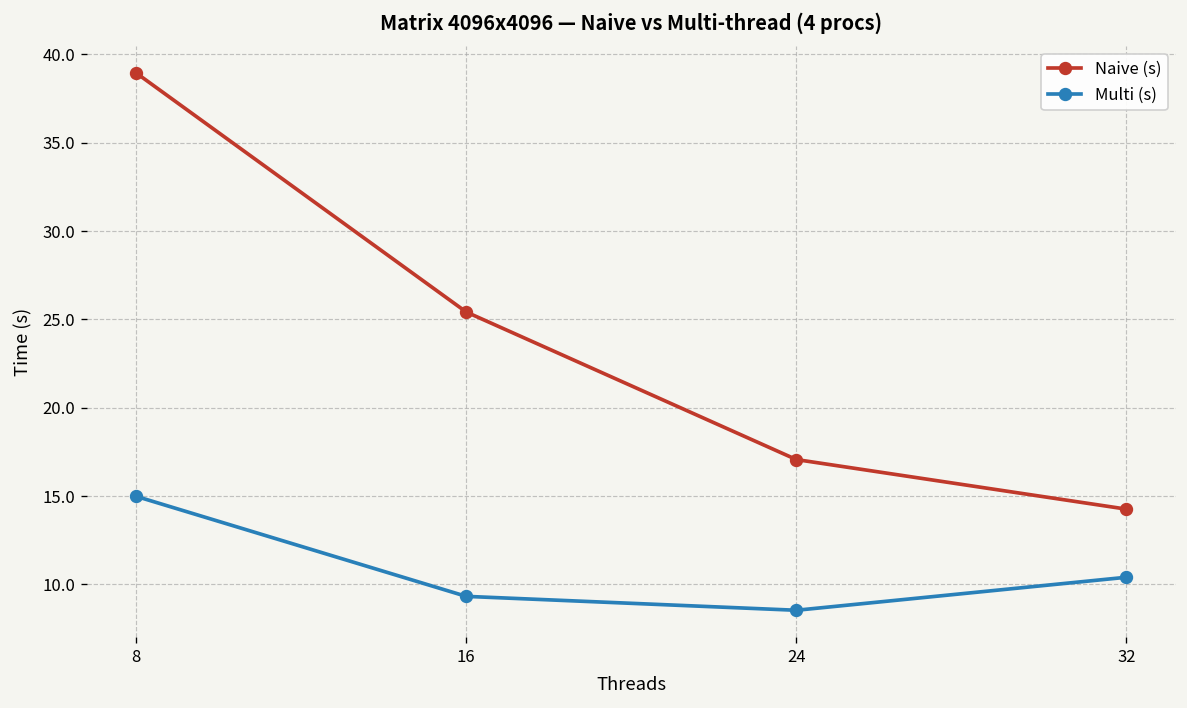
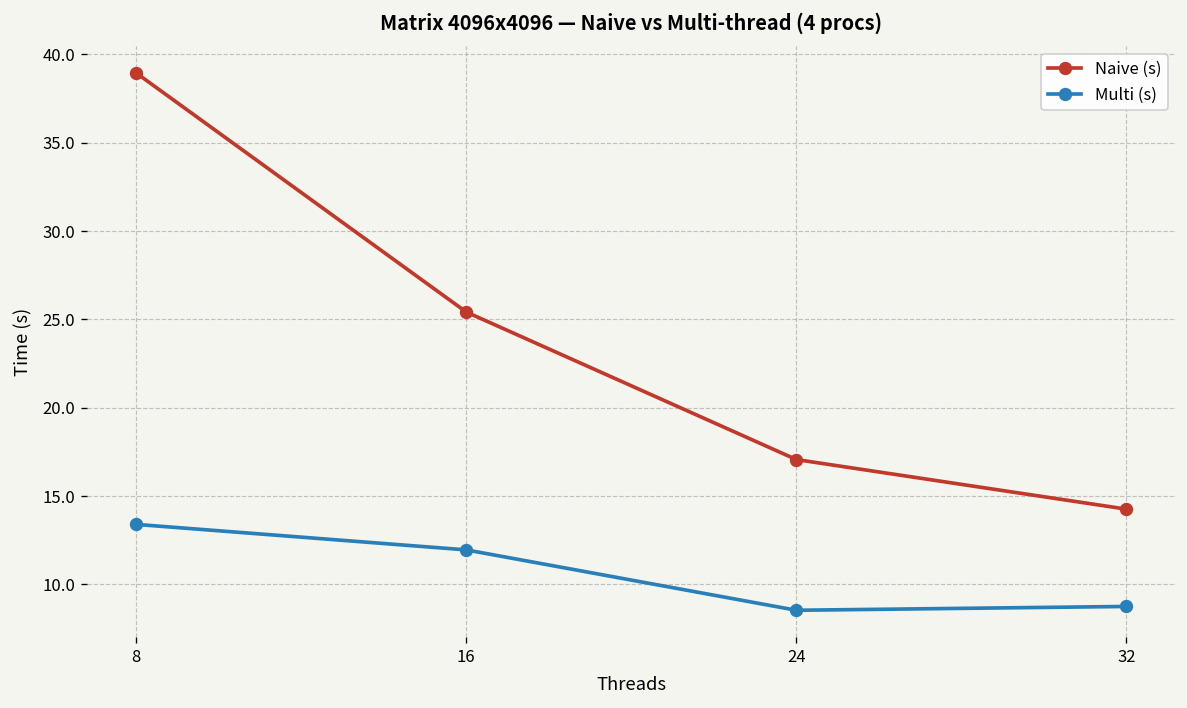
  {
    "Naive (s)": {
      "8": 39.0,
      "16": 25.4,
      "24": 17.1,
      "32": 14.3
    },
    "Multi (s)": {
-     "8": 15.0,
-     "16": 9.3,
+     "8": 13.4,
+     "16": 12.0,
      "24": 8.5,
-     "32": 10.4
+     "32": 8.8
    }
  }
